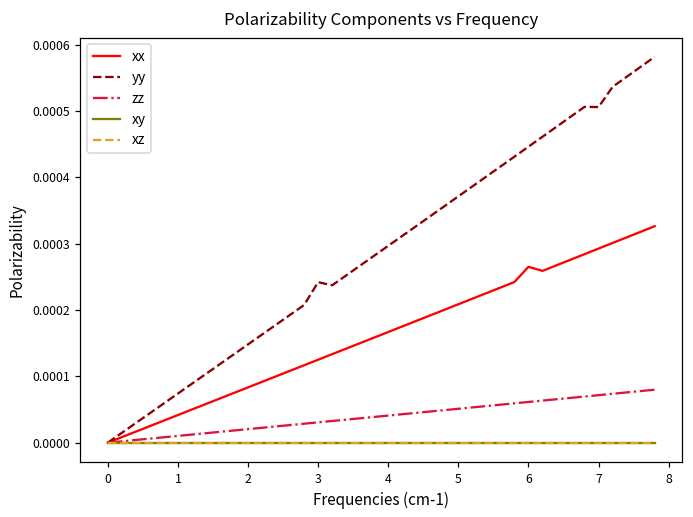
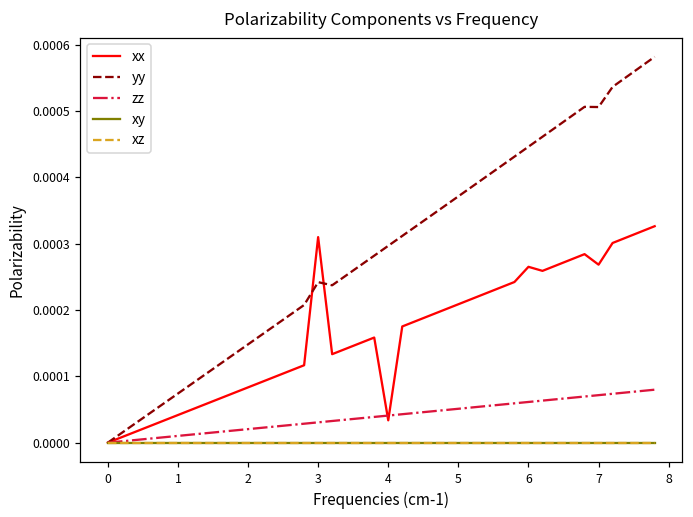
  {
    "xx": {
      "1": 0.00004,
      "2": 0.00008,
-     "3": 0.00013,
-     "4": 0.00017,
+     "3": 0.00031,
+     "4": 0.00003,
      "5": 0.00021,
      "6": 0.00027,
-     "7": 0.00029
+     "7": 0.00027
    },
    "yy": {
      "1": 0.00007,
      "2": 0.00015,
      "3": 0.00024,
      "4": 0.00030,
      "5": 0.00037,
      "6": 0.00045,
      "7": 0.00051
    },
    "zz": {
      "1": 0.00001,
      "2": 0.00002,
      "3": 0.00003,
      "4": 0.00004,
      "5": 0.00005,
      "6": 0.00006,
      "7": 0.00007
    },
    "xz": {
      "1": 0.00000,
      "2": 0.00000,
      "3": 0.00000,
      "4": 0.00000,
      "5": 0.00000,
      "6": 0.00000,
      "7": 0.00000
    }
  }
